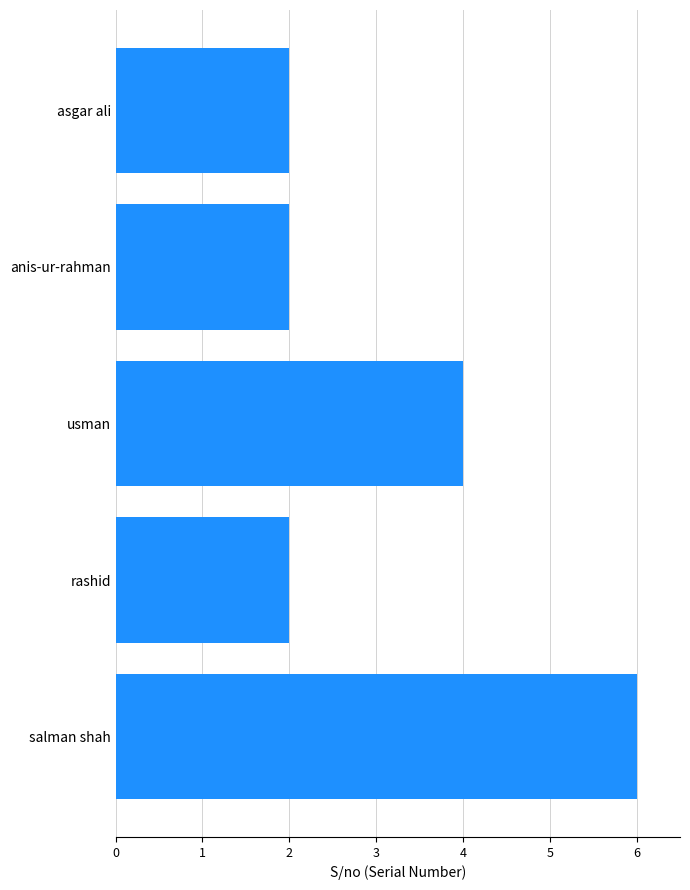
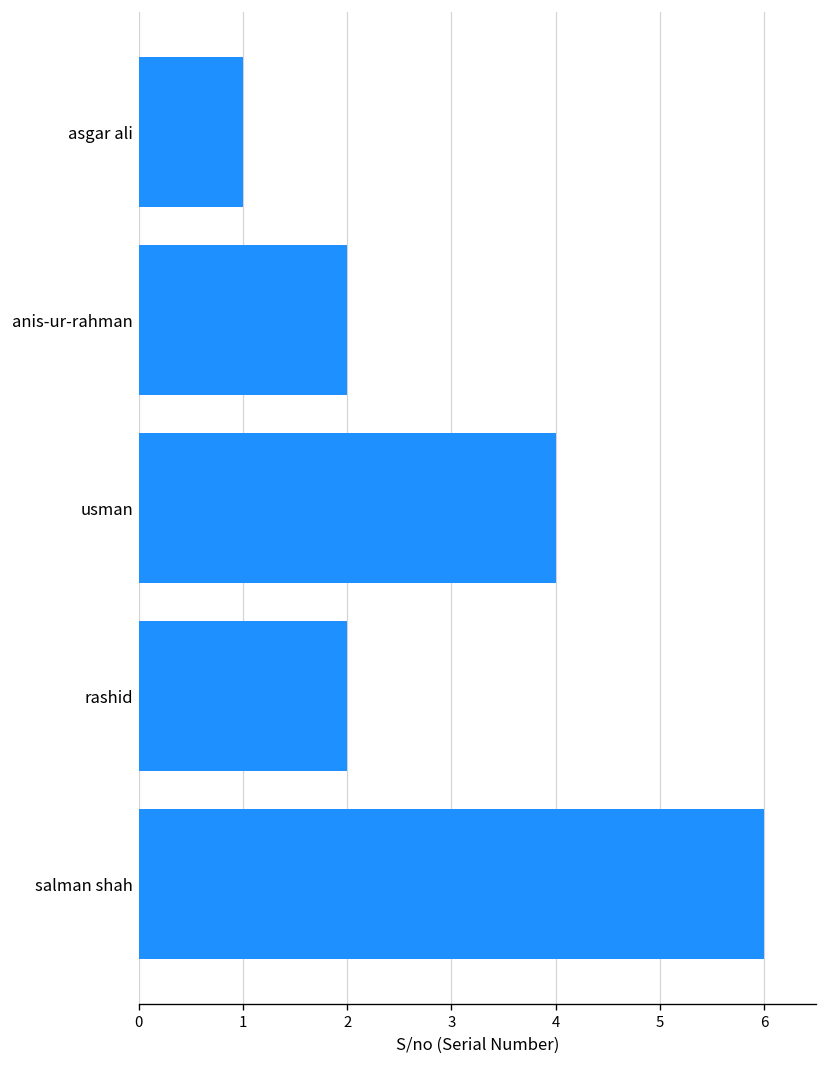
  {
-   "asgar ali": 2,
+   "asgar ali": 1,
    "anis-ur-rahman": 2,
    "rashid": 2,
    "salman shah": 6
  }
